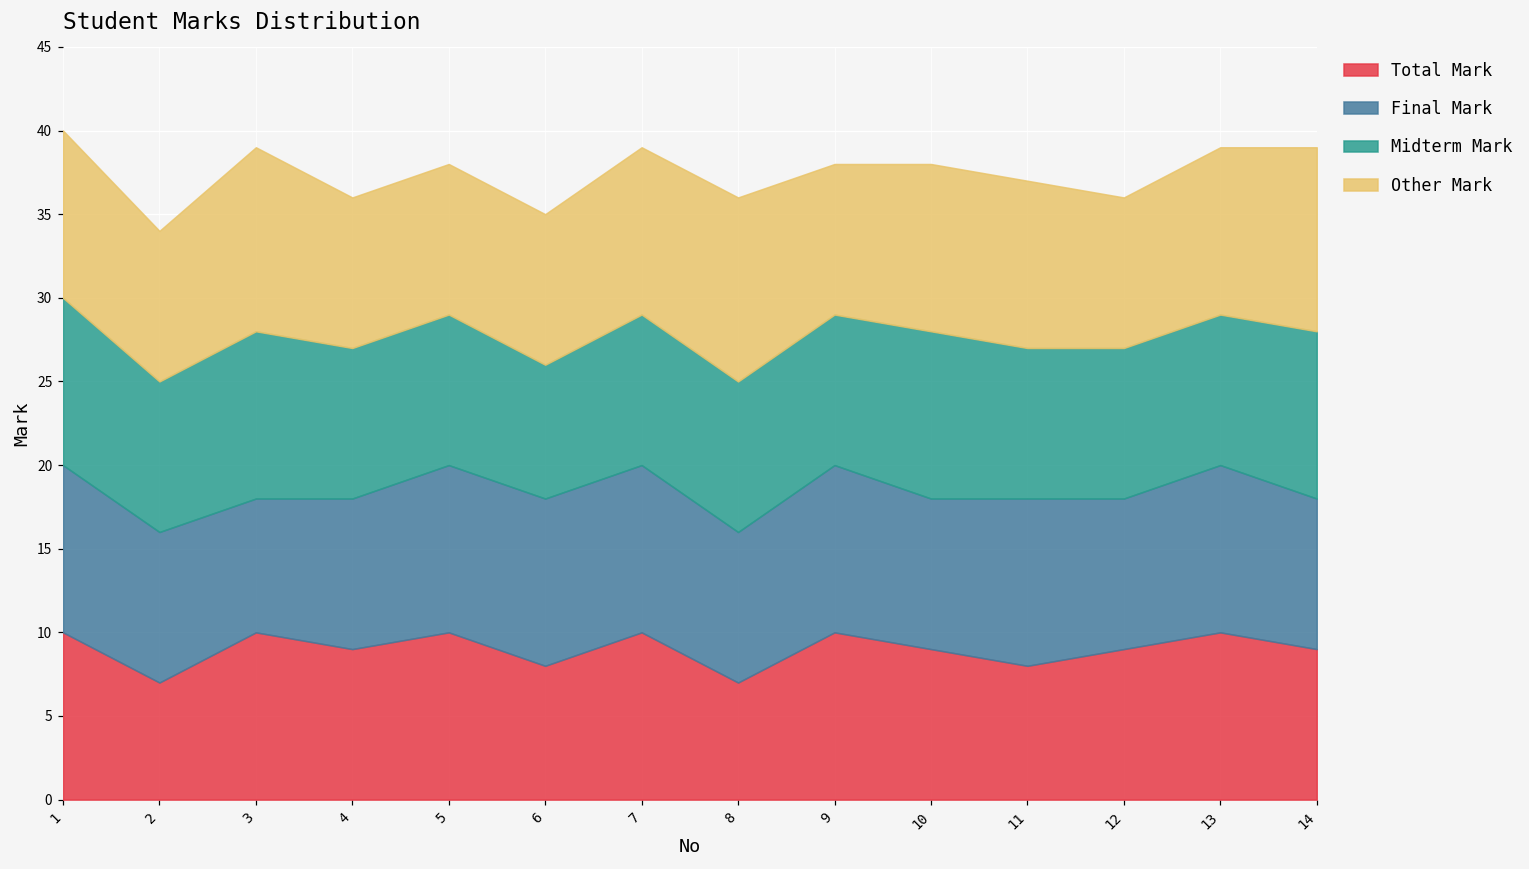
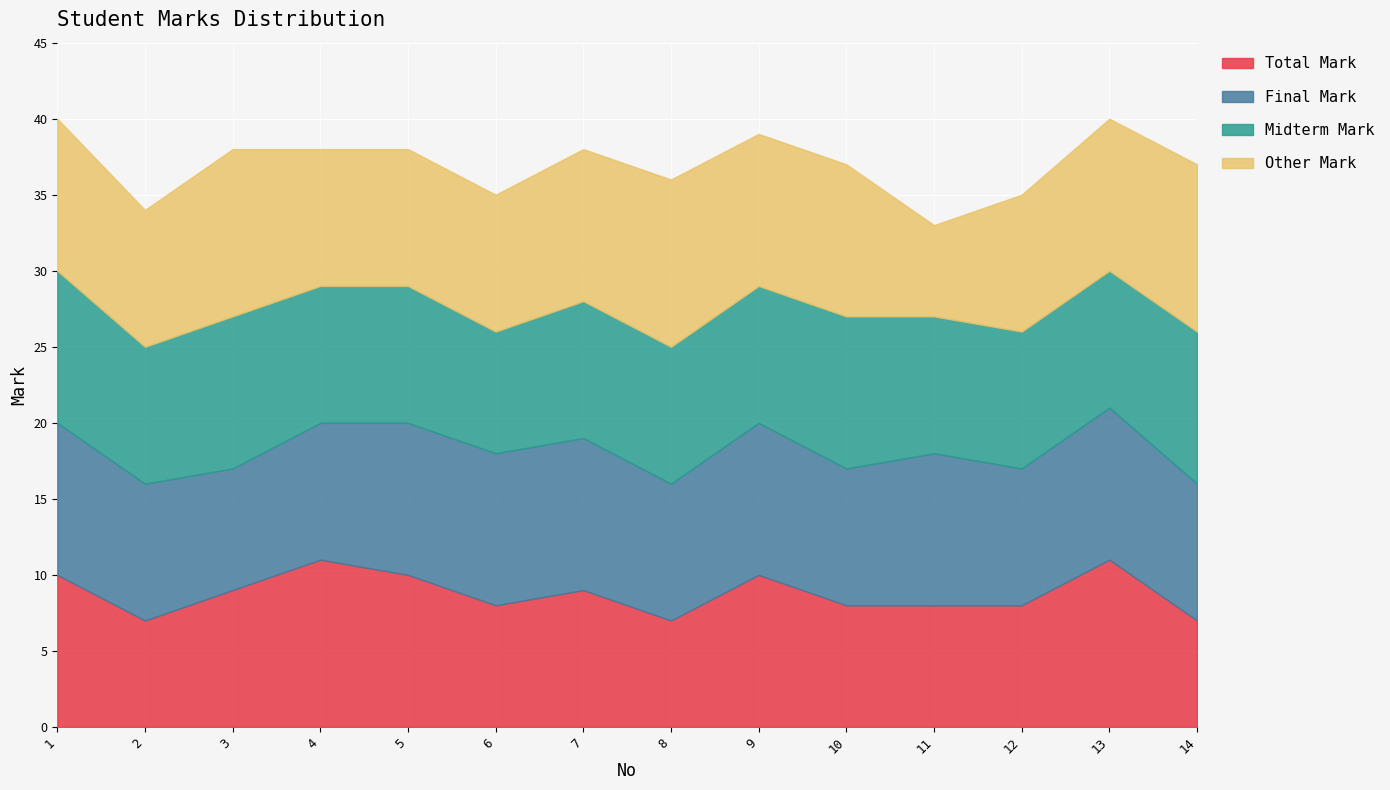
  {
    "Total Mark": {
      "1": 10,
      "2": 7,
-     "3": 10,
-     "4": 9,
+     "3": 9,
+     "4": 11,
      "5": 10,
      "6": 8,
-     "7": 10,
+     "7": 9,
      "8": 7,
      "9": 10,
-     "10": 9,
+     "10": 8,
      "11": 8,
-     "12": 9,
-     "13": 10,
-     "14": 9
+     "12": 8,
+     "13": 11,
+     "14": 7
    },
    "Other Mark": {
      "1": 10,
      "2": 9,
      "3": 11,
      "4": 9,
      "5": 9,
      "6": 9,
      "7": 10,
      "8": 11,
-     "9": 9,
+     "9": 10,
      "10": 10,
-     "11": 10,
+     "11": 6,
      "12": 9,
      "13": 10,
      "14": 11
    }
  }
